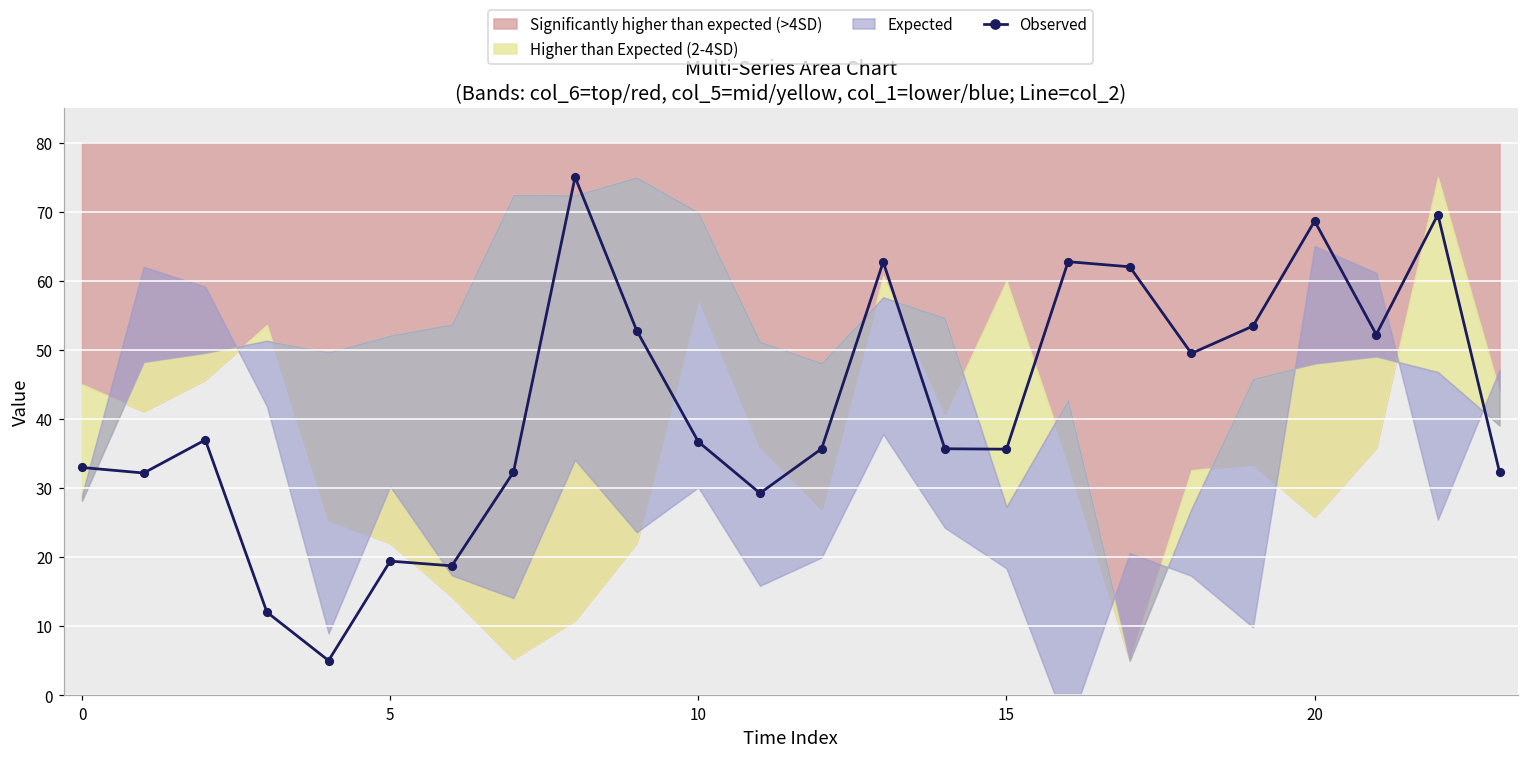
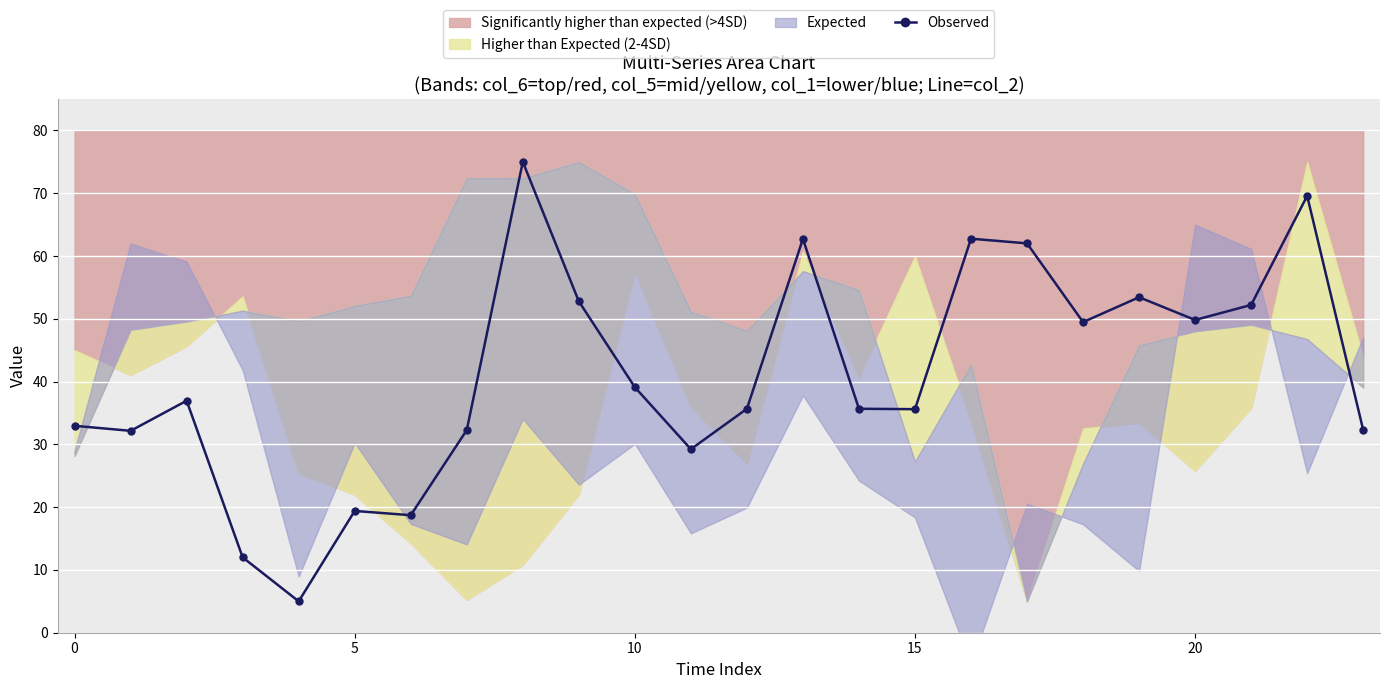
  {
    "Observed": {
      "0": 33,
      "5": 19,
-     "10": 37,
+     "10": 39,
      "15": 36,
-     "20": 69
+     "20": 50
    },
    "Significantly higher than expected (>4SD)": {
      "0": 35,
      "15": 20
    },
    "Higher than Expected (2-4SD)": {
      "15": 33
    },
    "Expected": {
      "20": 17
    }
  }
